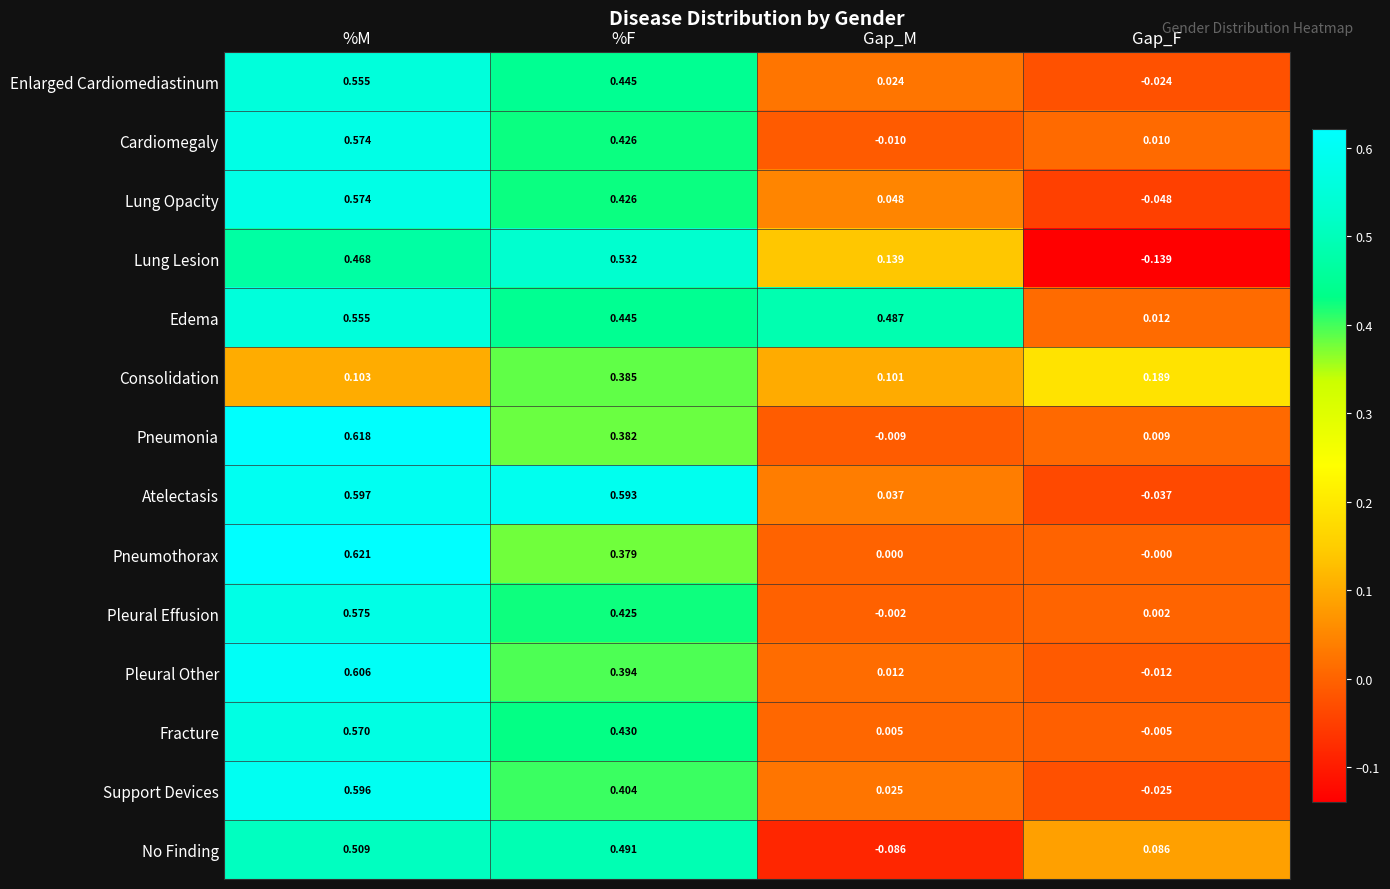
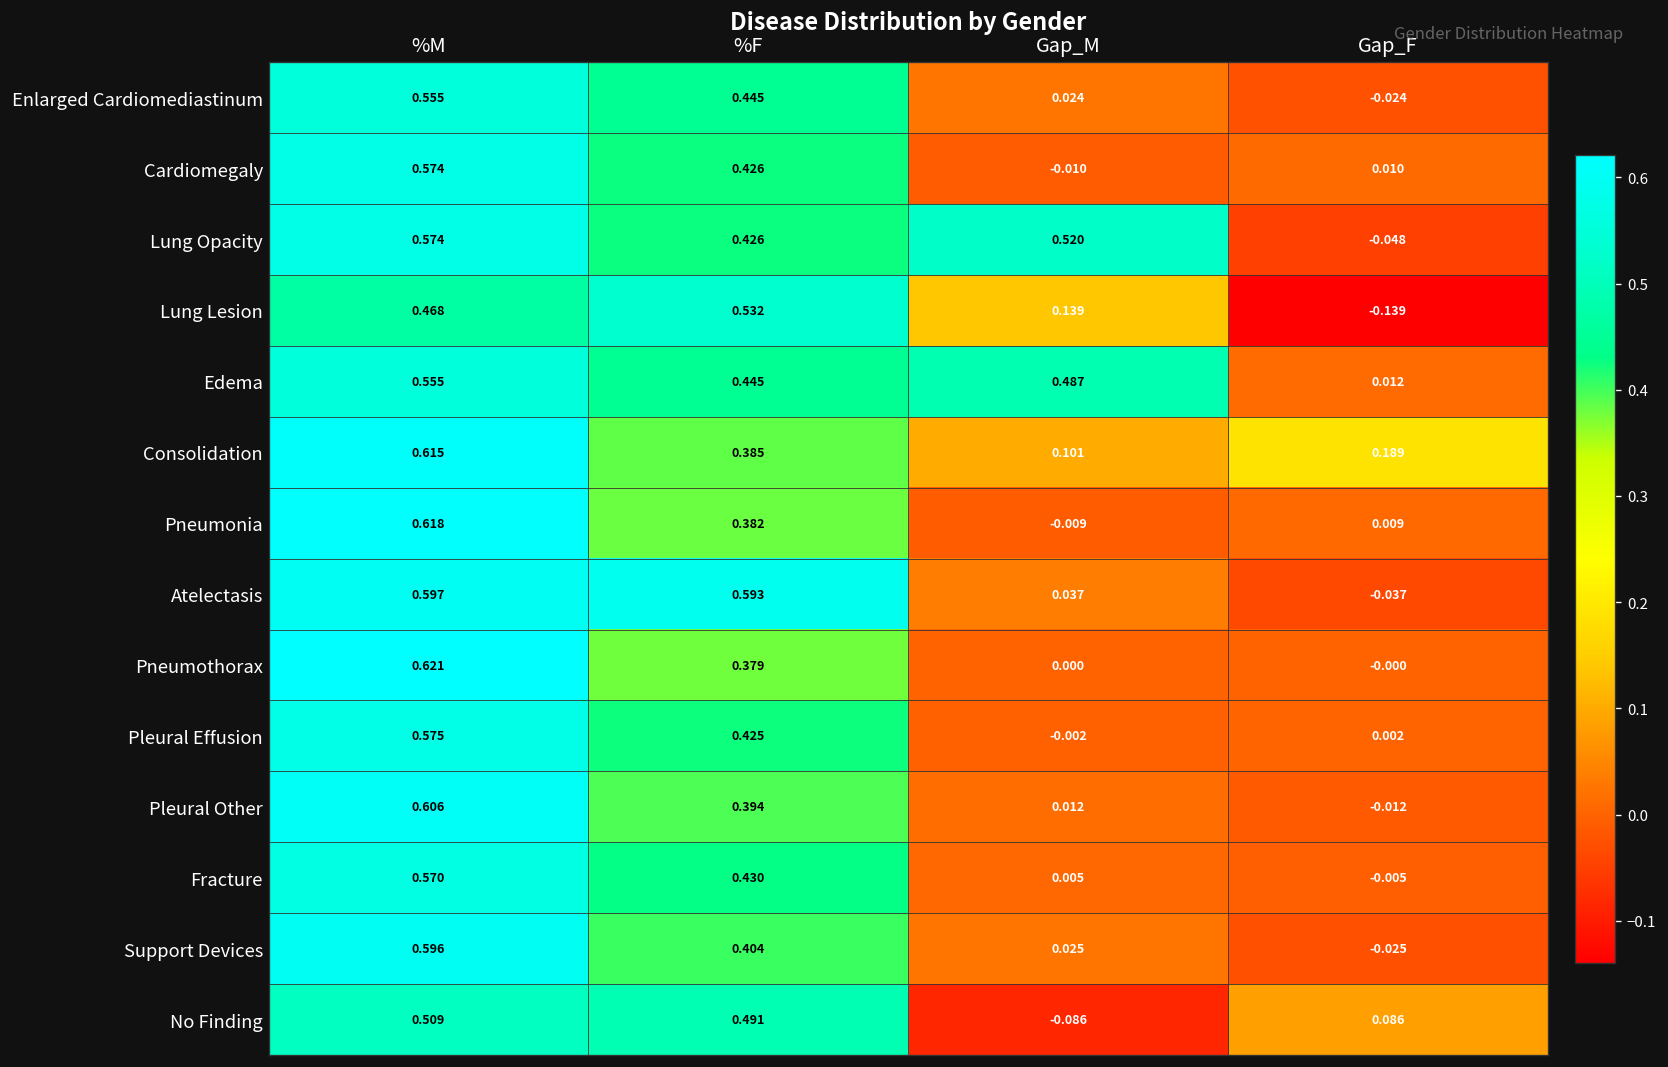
  {
    "Enlarged Cardiomediastinum": {
      "%M": 0.555,
      "%F": 0.445,
      "Gap_M": 0.024,
      "Gap_F": -0.024
    },
    "Cardiomegaly": {
      "%M": 0.574,
      "%F": 0.426,
      "Gap_M": -0.010,
      "Gap_F": 0.010
    },
    "Lung Opacity": {
      "%M": 0.574,
      "%F": 0.426,
-     "Gap_M": 0.048,
+     "Gap_M": 0.520,
      "Gap_F": -0.048
    },
    "Lung Lesion": {
      "%M": 0.468,
      "%F": 0.532,
      "Gap_M": 0.139,
      "Gap_F": -0.139
    },
    "Edema": {
      "%M": 0.555,
      "%F": 0.445,
      "Gap_M": 0.487,
      "Gap_F": 0.012
    },
    "Consolidation": {
-     "%M": 0.103,
+     "%M": 0.615,
      "%F": 0.385,
      "Gap_M": 0.101,
      "Gap_F": 0.189
    },
    "Pneumonia": {
      "%M": 0.618,
      "%F": 0.382,
      "Gap_M": -0.009,
      "Gap_F": 0.009
    },
    "Atelectasis": {
      "%M": 0.597,
      "%F": 0.593,
      "Gap_M": 0.037,
      "Gap_F": -0.037
    },
    "Pneumothorax": {
      "%M": 0.621,
      "%F": 0.379,
      "Gap_M": 0.000,
      "Gap_F": -0.000
    },
    "Pleural Effusion": {
      "%M": 0.575,
      "%F": 0.425,
      "Gap_M": -0.002,
      "Gap_F": 0.002
    },
    "Pleural Other": {
      "%M": 0.606,
      "%F": 0.394,
      "Gap_M": 0.012,
      "Gap_F": -0.012
    },
    "Fracture": {
      "%M": 0.570,
      "%F": 0.430,
      "Gap_M": 0.005,
      "Gap_F": -0.005
    },
    "Support Devices": {
      "%M": 0.596,
      "%F": 0.404,
      "Gap_M": 0.025,
      "Gap_F": -0.025
    },
    "No Finding": {
      "%M": 0.509,
      "%F": 0.491,
      "Gap_M": -0.086,
      "Gap_F": 0.086
    }
  }
